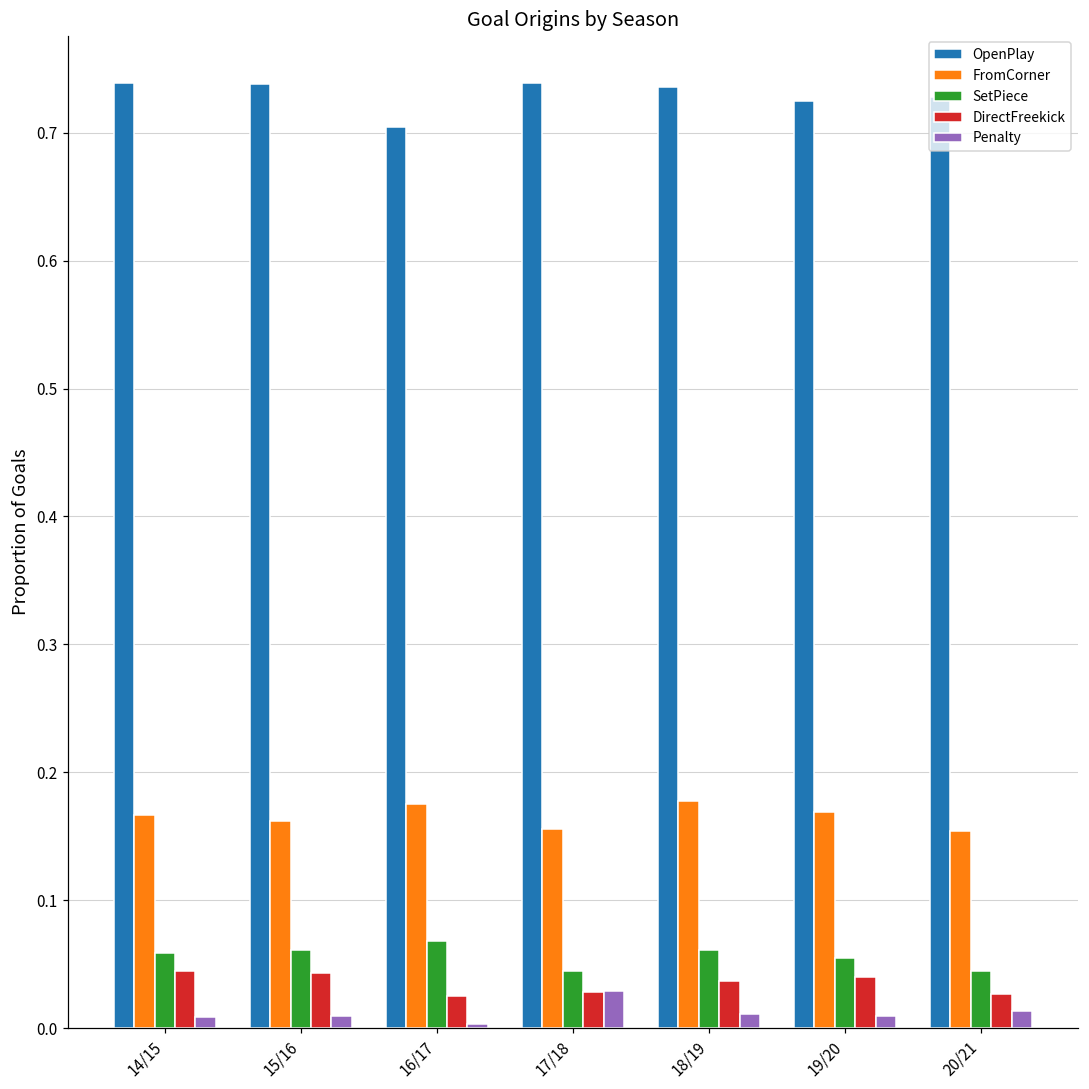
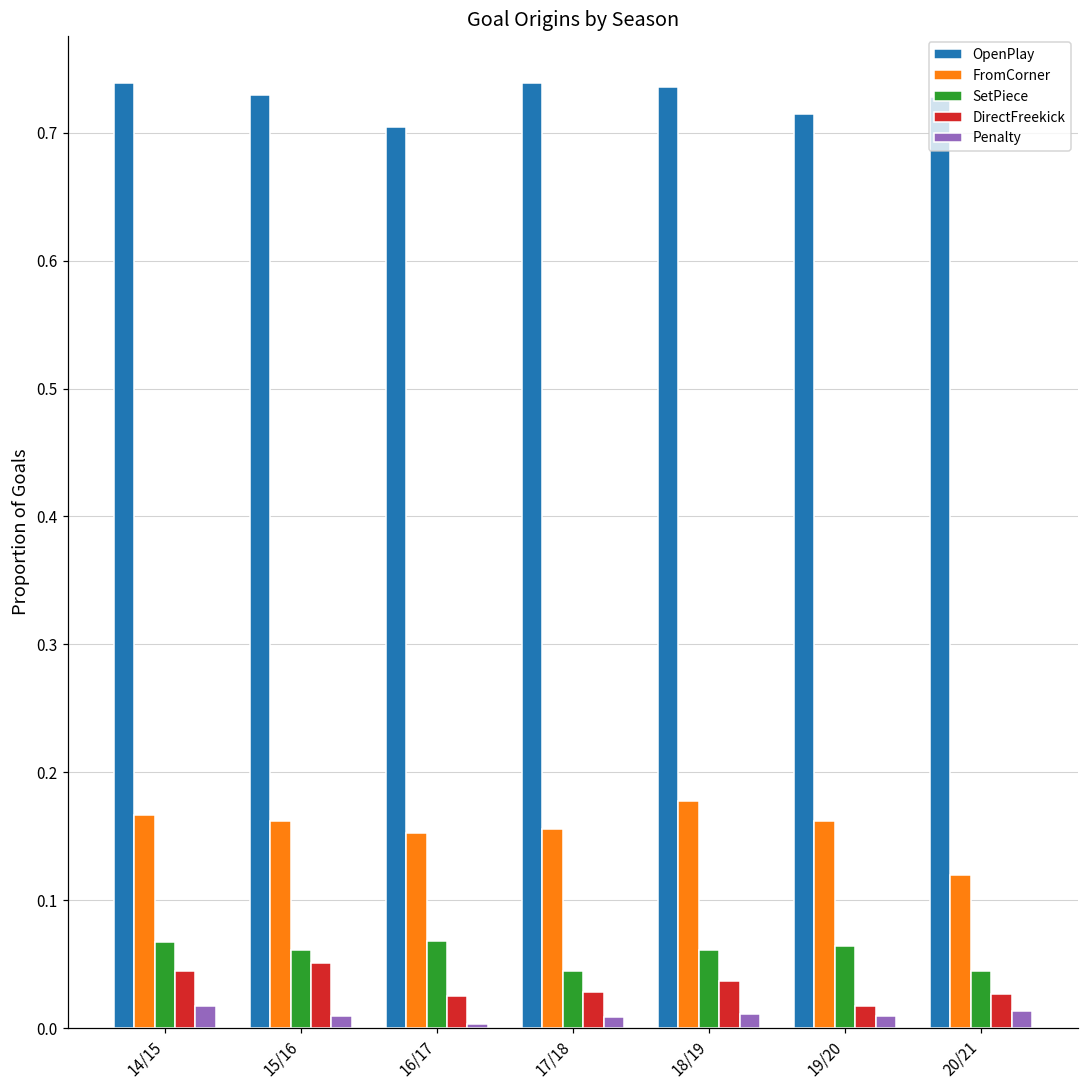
  {
    "OpenPlay": {
      "14/15": 0.739,
-     "15/16": 0.738,
+     "15/16": 0.729,
      "16/17": 0.705,
      "17/18": 0.739,
      "18/19": 0.735,
-     "19/20": 0.725
+     "19/20": 0.714
    },
    "FromCorner": {
      "14/15": 0.167,
      "15/16": 0.162,
-     "16/17": 0.175,
+     "16/17": 0.153,
      "17/18": 0.156,
      "18/19": 0.178,
-     "19/20": 0.169,
-     "20/21": 0.154
+     "19/20": 0.162,
+     "20/21": 0.120
    },
    "SetPiece": {
-     "14/15": 0.058,
+     "14/15": 0.067,
      "15/16": 0.061,
      "16/17": 0.068,
      "17/18": 0.045,
      "18/19": 0.061,
-     "19/20": 0.055,
+     "19/20": 0.064,
      "20/21": 0.044
    },
    "DirectFreekick": {
      "14/15": 0.044,
-     "15/16": 0.043,
+     "15/16": 0.051,
      "16/17": 0.025,
      "17/18": 0.028,
      "18/19": 0.037,
-     "19/20": 0.040,
+     "19/20": 0.017,
      "20/21": 0.027
    },
    "Penalty": {
-     "14/15": 0.008,
+     "14/15": 0.017,
      "15/16": 0.009,
      "16/17": 0.003,
-     "17/18": 0.029,
+     "17/18": 0.009,
      "18/19": 0.011,
      "19/20": 0.010,
      "20/21": 0.014
    }
  }
